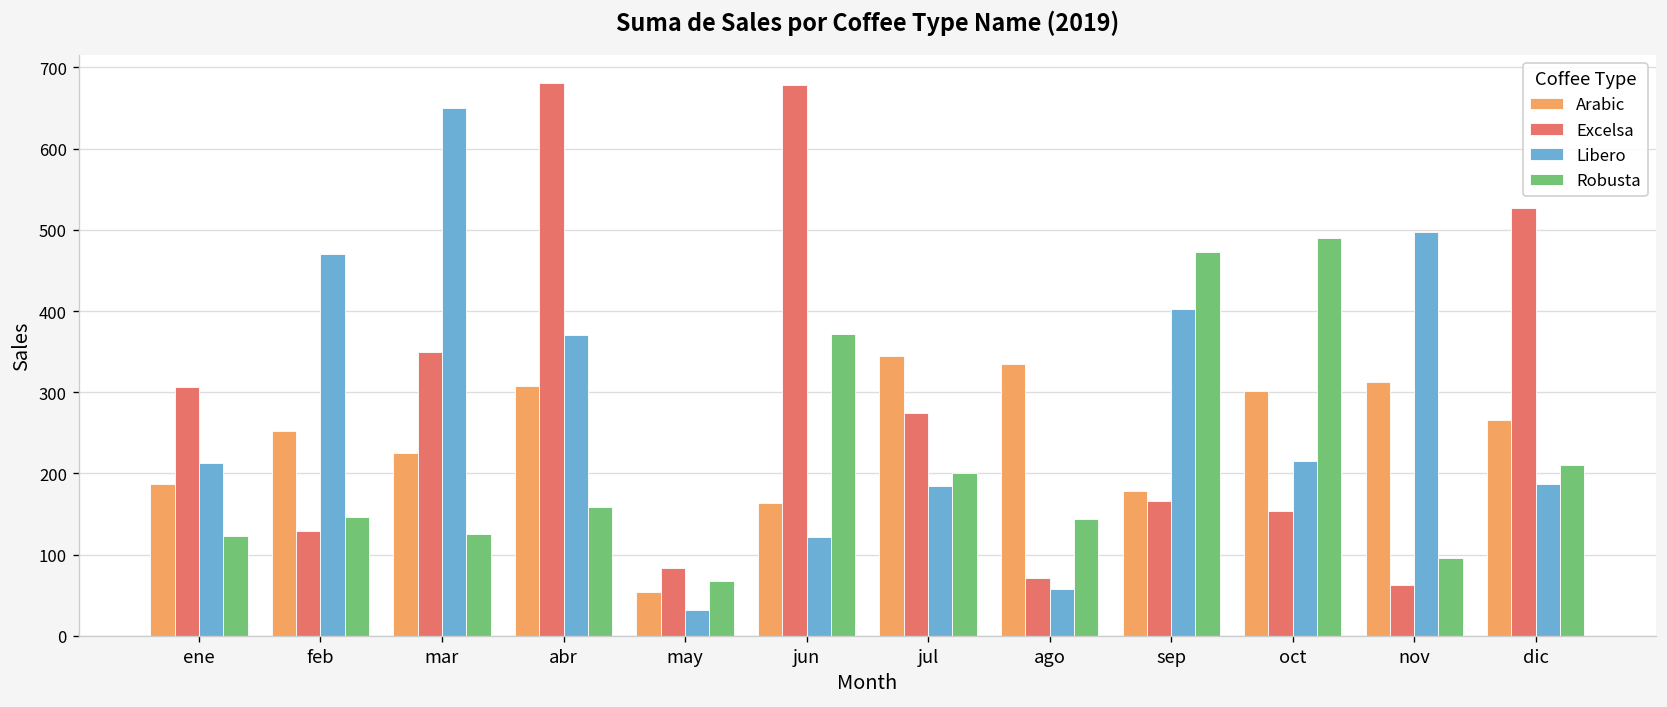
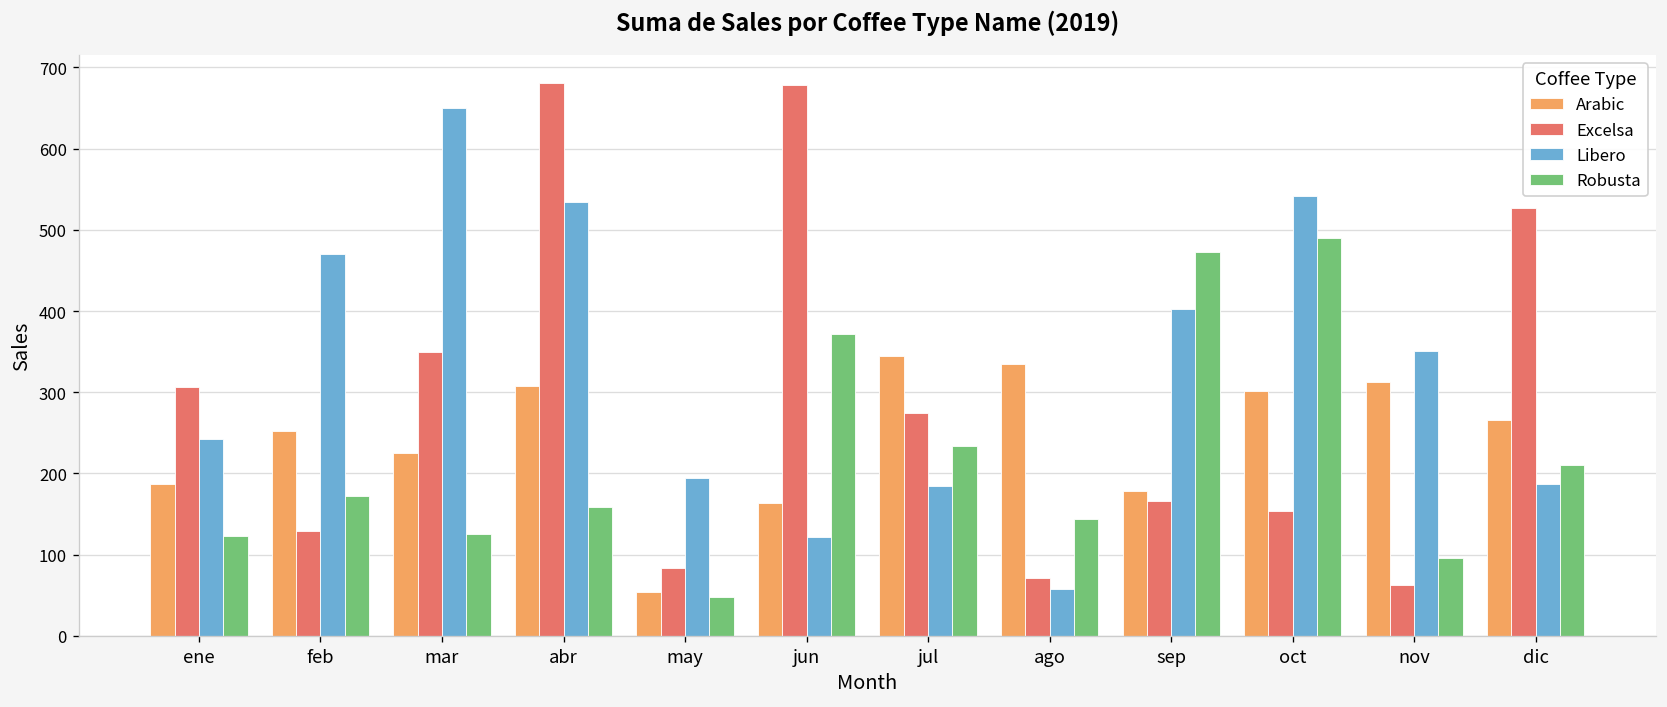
  {
    "Libero": {
-     "ene": 210,
+     "ene": 240,
      "feb": 470,
      "mar": 650,
-     "abr": 370,
-     "may": 30,
+     "abr": 530,
+     "may": 190,
      "jun": 120,
      "jul": 180,
      "ago": 60,
      "sep": 400,
-     "oct": 220,
-     "nov": 500,
+     "oct": 540,
+     "nov": 350,
      "dic": 190
    },
    "Robusta": {
      "ene": 120,
-     "feb": 150,
+     "feb": 170,
      "mar": 130,
      "abr": 160,
-     "may": 70,
+     "may": 50,
      "jun": 370,
-     "jul": 200,
+     "jul": 230,
      "ago": 140,
      "sep": 470,
      "oct": 490,
      "nov": 100,
      "dic": 210
    }
  }
